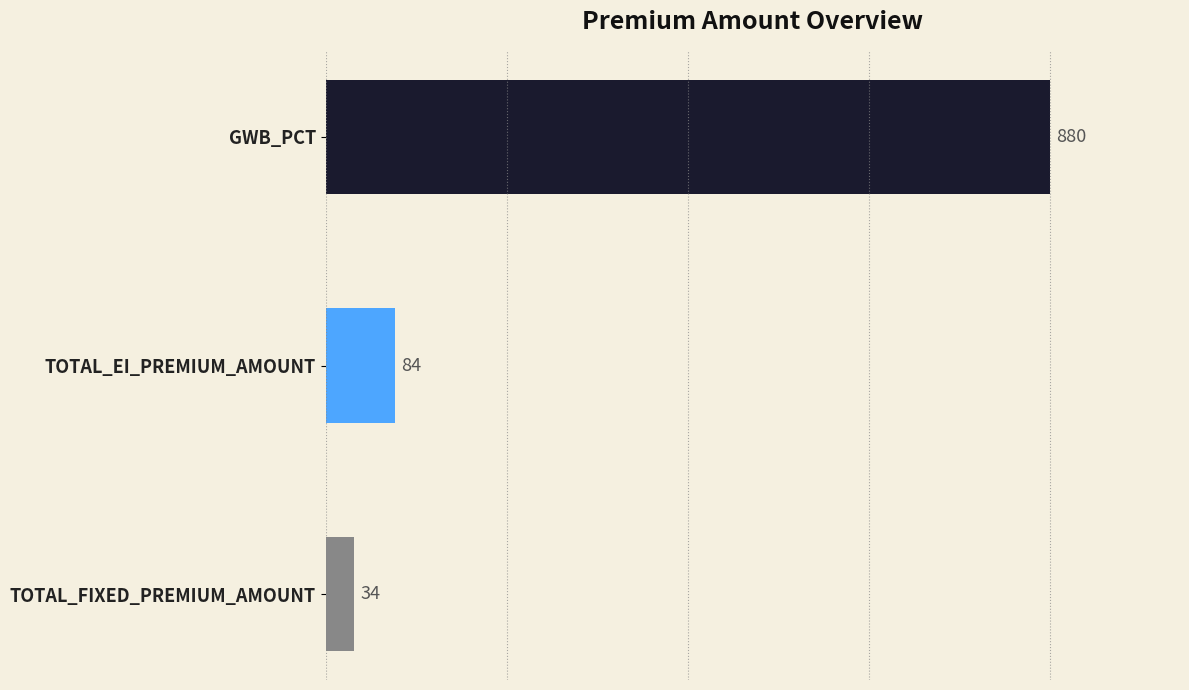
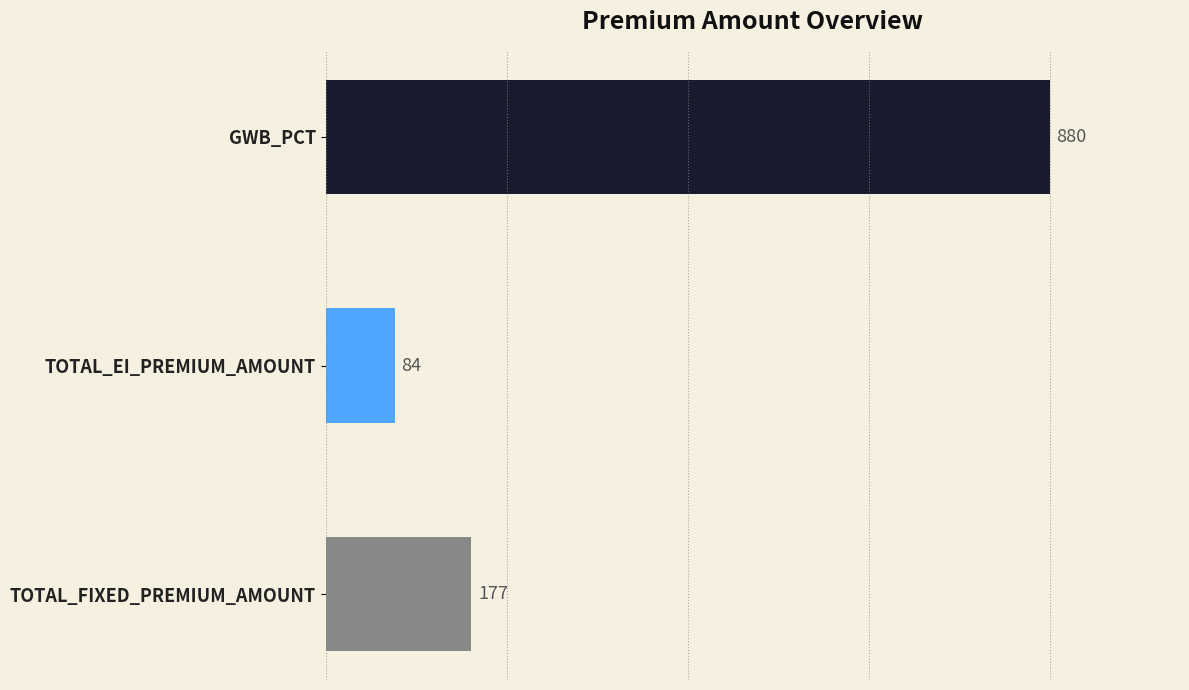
  {
    "GWB_PCT": 880,
    "TOTAL_EI_PREMIUM_AMOUNT": 84,
-   "TOTAL_FIXED_PREMIUM_AMOUNT": 34
+   "TOTAL_FIXED_PREMIUM_AMOUNT": 177
  }
